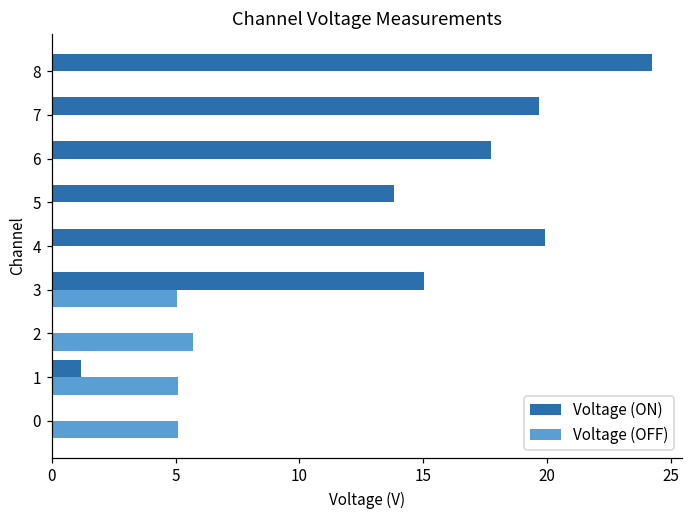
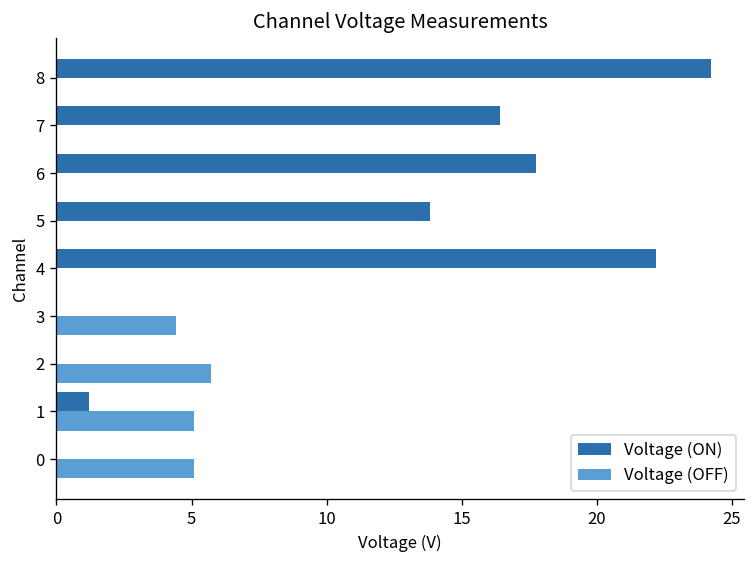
  {
    "Voltage (ON)": {
      "8": 24.2,
-     "7": 19.7,
+     "7": 16.4,
      "6": 17.7,
      "5": 13.8,
-     "4": 19.9,
-     "3": 15.1,
+     "4": 22.2,
+     "3": 0.0,
      "1": 1.2
    },
    "Voltage (OFF)": {
      "8": 0.0,
      "7": 0.0,
      "6": 0.0,
      "5": 0.0,
      "4": 0.0,
-     "3": 5.1,
+     "3": 4.4,
      "2": 5.7,
      "1": 5.1,
      "0": 5.1
    }
  }
